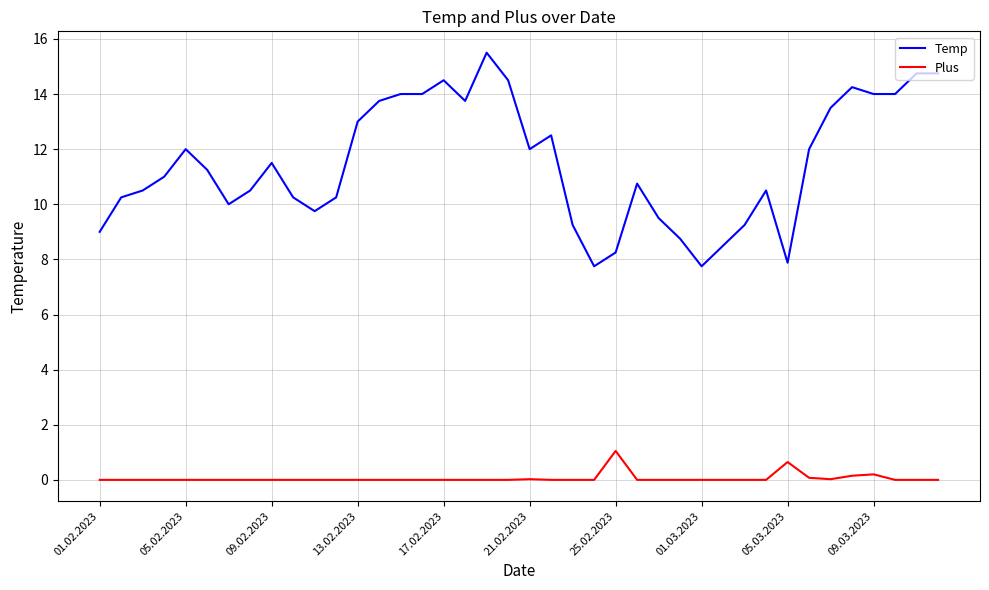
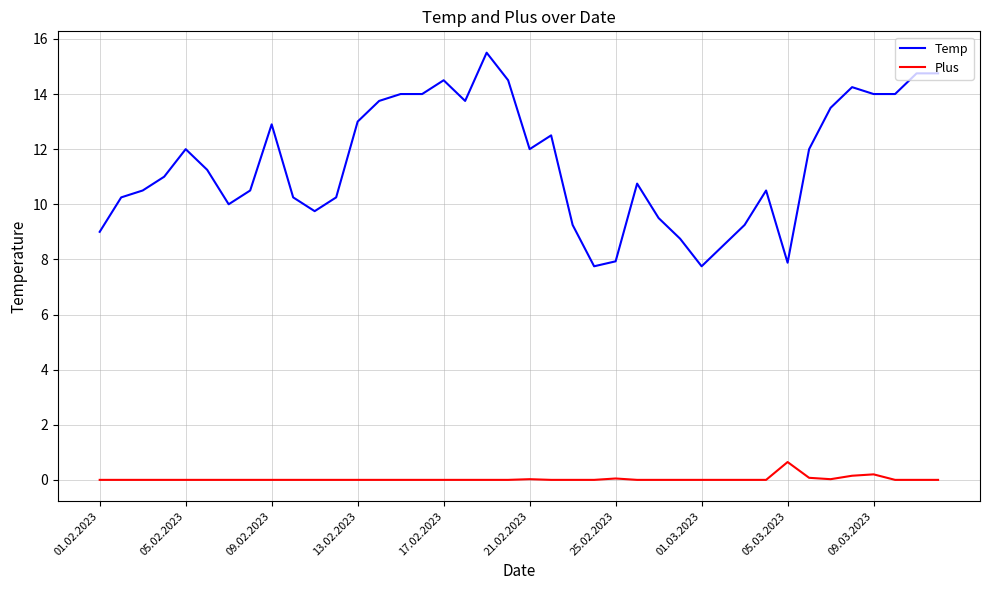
  {
    "Temp": {
      "01.02.2023": 9.0,
      "05.02.2023": 12.0,
-     "09.02.2023": 11.5,
+     "09.02.2023": 12.9,
      "13.02.2023": 13.0,
      "17.02.2023": 14.5,
      "21.02.2023": 12.0,
-     "25.02.2023": 8.3,
+     "25.02.2023": 7.9,
      "01.03.2023": 7.8,
      "05.03.2023": 7.9,
      "09.03.2023": 14.0
    },
    "Plus": {
      "01.02.2023": 0.0,
      "05.02.2023": 0.0,
      "09.02.2023": 0.0,
      "13.02.2023": 0.0,
      "17.02.2023": 0.0,
      "21.02.2023": 0.0,
-     "25.02.2023": 1.1,
+     "25.02.2023": 0.1,
      "01.03.2023": 0.0,
      "05.03.2023": 0.6,
      "09.03.2023": 0.2
    }
  }
